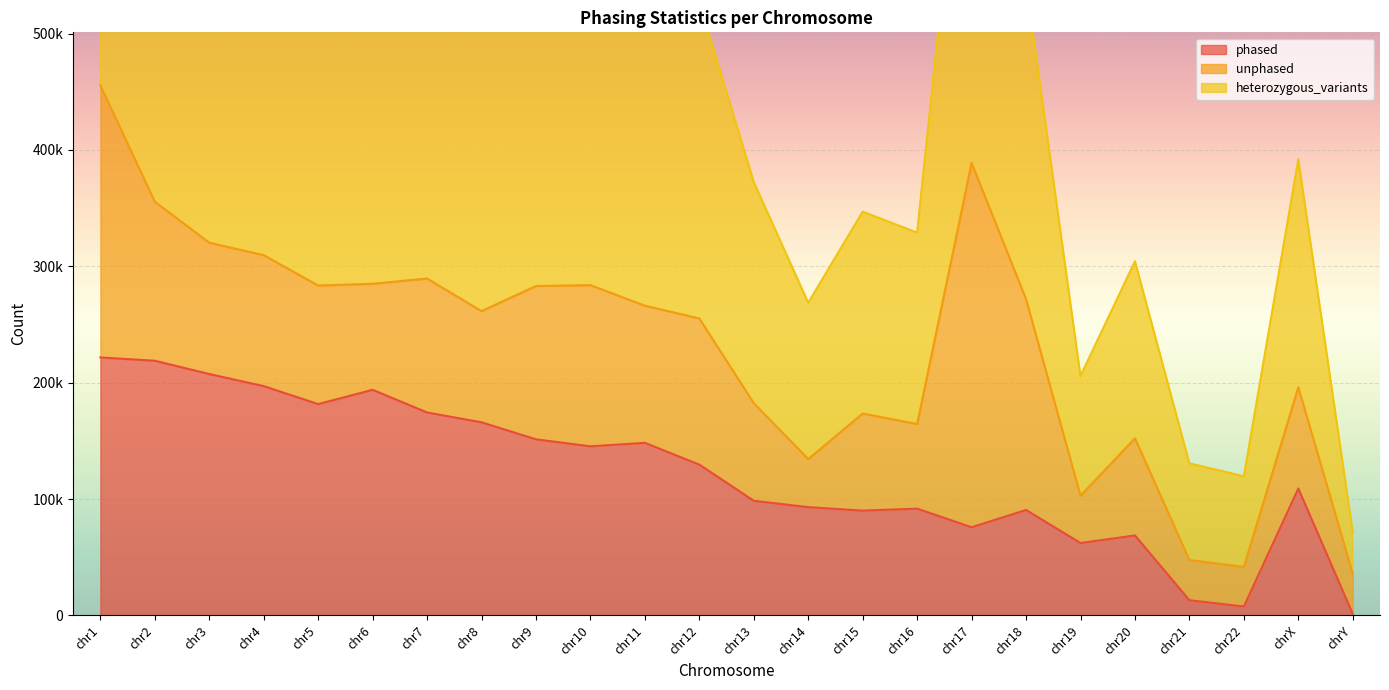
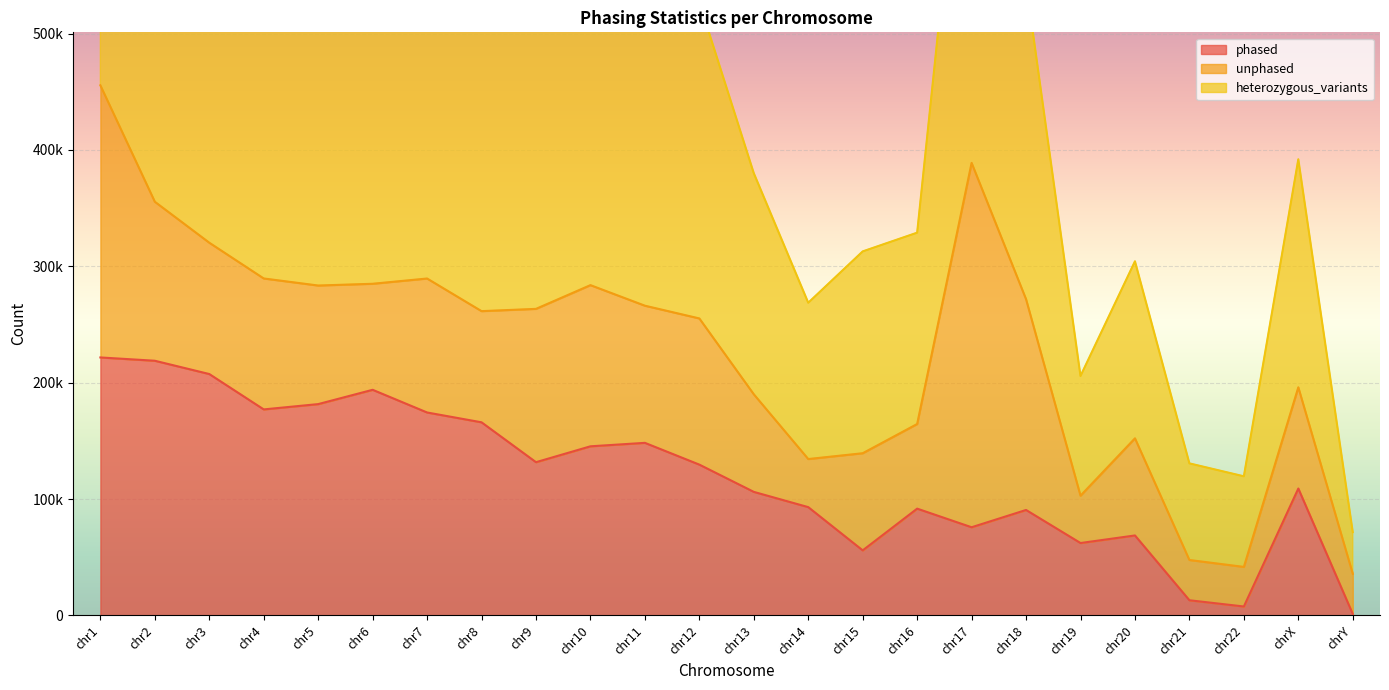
  {
    "phased": {
      "chr1": 222000,
      "chr2": 219000,
      "chr3": 207000,
-     "chr4": 197000,
+     "chr4": 177000,
      "chr5": 182000,
      "chr6": 194000,
      "chr7": 174000,
      "chr8": 166000,
-     "chr9": 151000,
+     "chr9": 132000,
      "chr10": 145000,
      "chr11": 148000,
      "chr12": 130000,
-     "chr13": 98000,
+     "chr13": 106000,
      "chr14": 93000,
-     "chr15": 90000,
+     "chr15": 56000,
      "chr16": 92000,
      "chr17": 76000,
      "chr18": 91000,
      "chr19": 62000,
      "chr20": 69000,
      "chr21": 13000,
      "chr22": 8000,
      "chrX": 109000,
      "chrY": 1000
    }
  }
